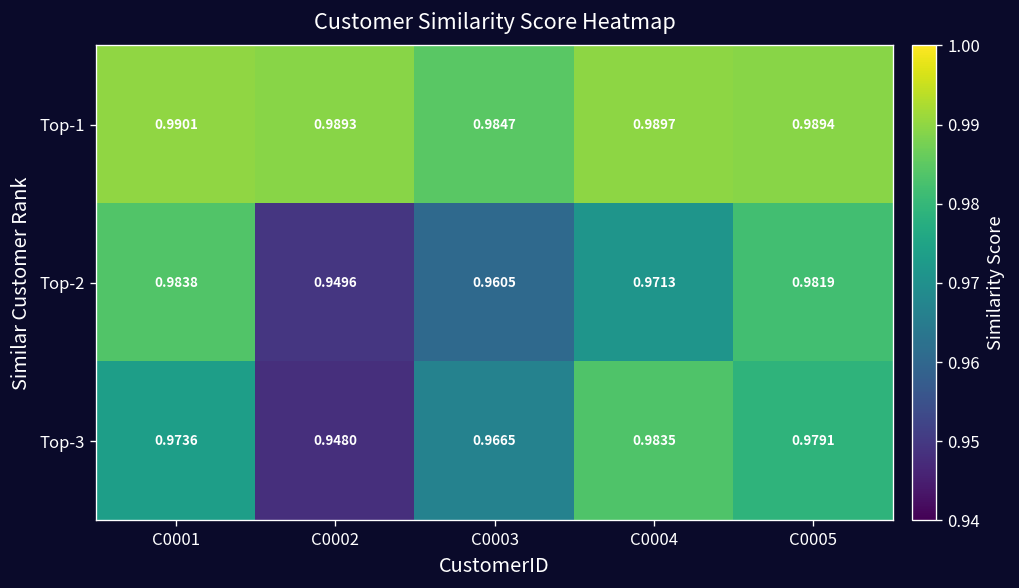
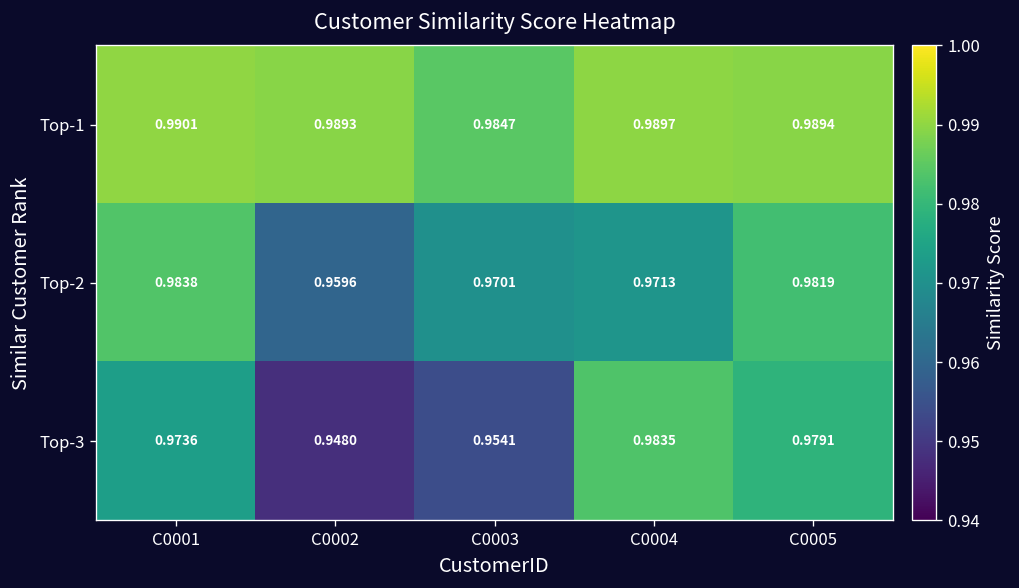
  {
    "Top-1": {
      "C0001": 0.9901,
      "C0002": 0.9893,
      "C0003": 0.9847,
      "C0004": 0.9897,
      "C0005": 0.9894
    },
    "Top-2": {
      "C0001": 0.9838,
-     "C0002": 0.9496,
-     "C0003": 0.9605,
+     "C0002": 0.9596,
+     "C0003": 0.9701,
      "C0004": 0.9713,
      "C0005": 0.9819
    },
    "Top-3": {
      "C0001": 0.9736,
      "C0002": 0.9480,
-     "C0003": 0.9665,
+     "C0003": 0.9541,
      "C0004": 0.9835,
      "C0005": 0.9791
    }
  }
